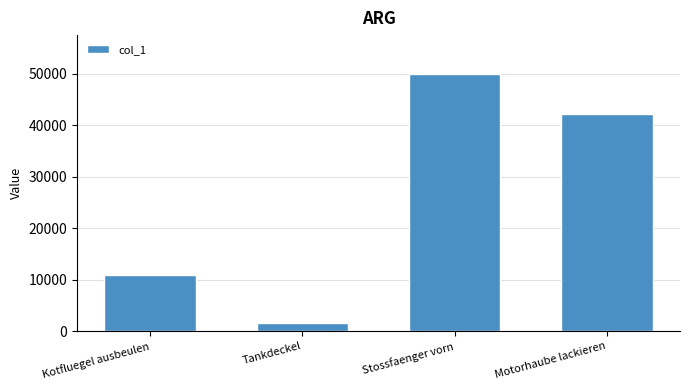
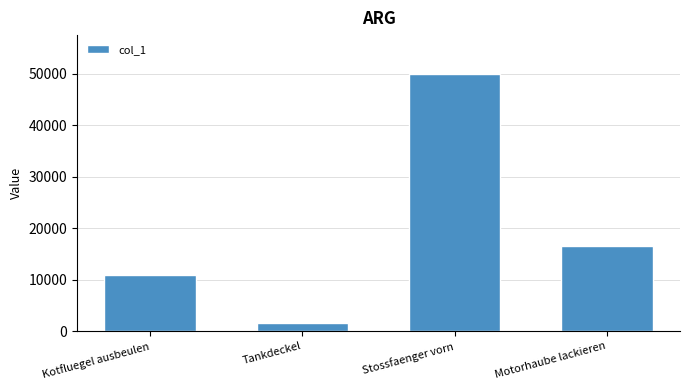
  {
    "Kotfluegel ausbeulen": 11000,
    "Tankdeckel": 2000,
    "Stossfaenger vorn": 50000,
-   "Motorhaube lackieren": 42000
+   "Motorhaube lackieren": 17000
  }
